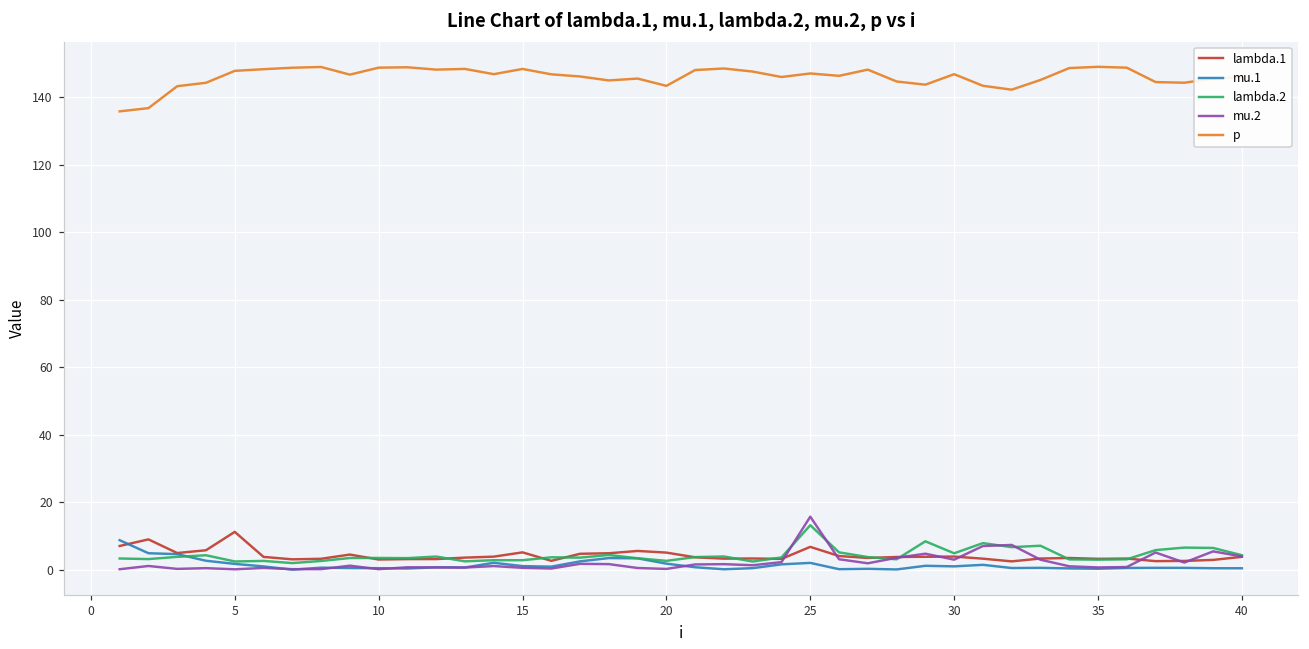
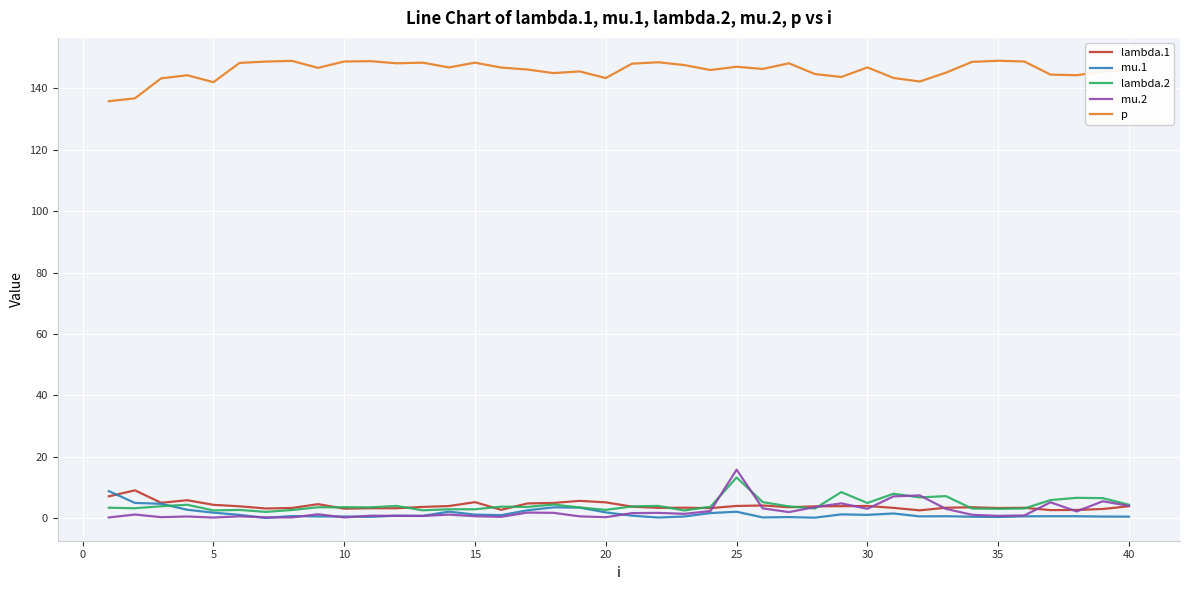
  {
    "lambda.1": {
-     "5": 11,
+     "5": 4,
      "15": 5,
      "20": 5,
-     "25": 7,
+     "25": 4,
      "30": 4
    },
    "mu.1": {
      "25": 2,
      "30": 1,
      "40": 0
    },
    "lambda.2": {
      "15": 3,
      "25": 13,
      "30": 5
    },
    "mu.2": {
      "5": 0,
      "20": 0,
      "25": 16,
      "30": 3
    },
    "p": {
-     "5": 148,
+     "5": 142,
      "10": 149,
      "15": 148,
      "20": 143,
      "25": 147,
      "30": 147,
      "35": 149
    }
  }
